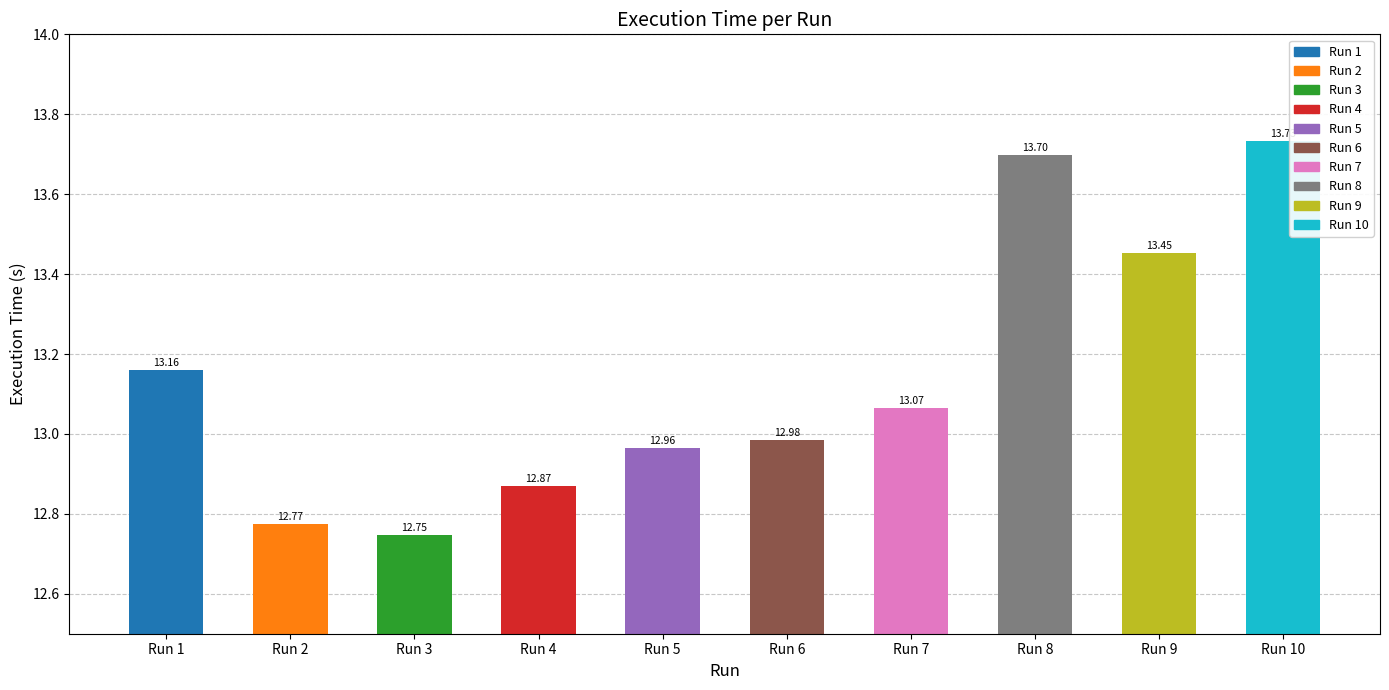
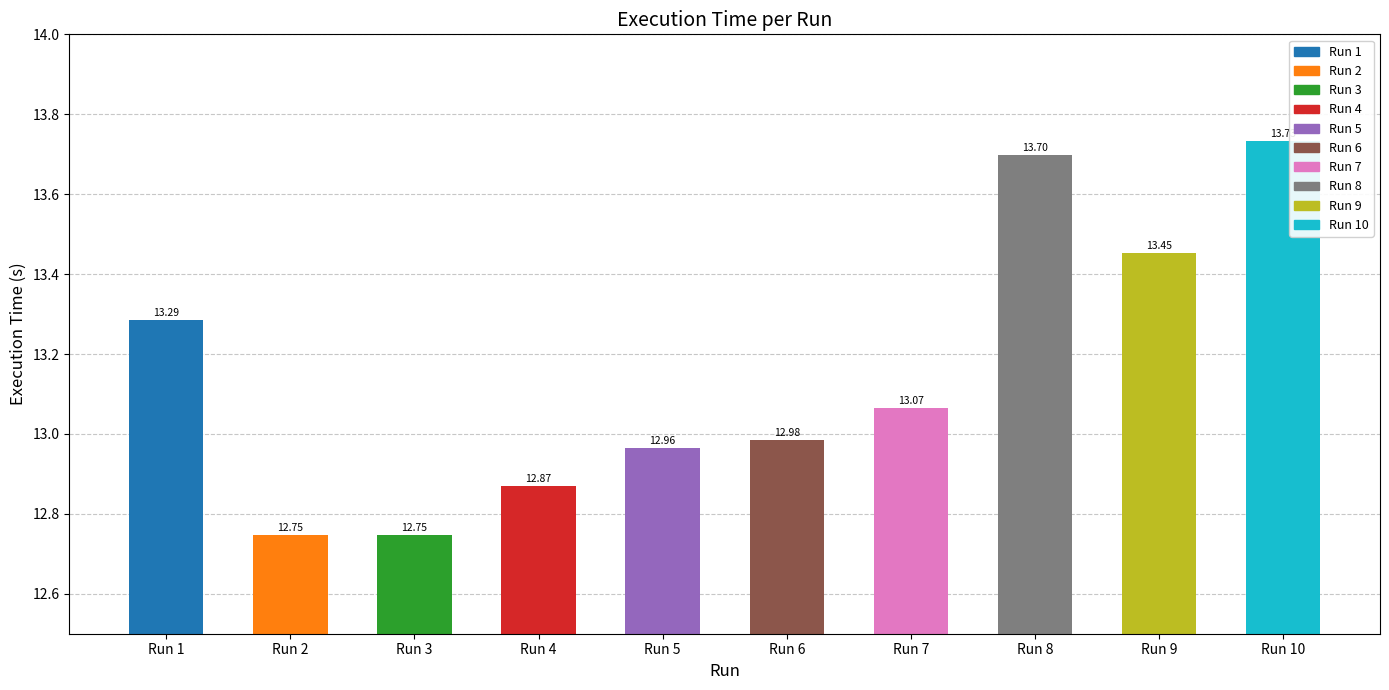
  {
-   "Run 1": 13.16,
-   "Run 2": 12.77,
+   "Run 1": 13.29,
+   "Run 2": 12.75,
    "Run 3": 12.75,
    "Run 4": 12.87,
    "Run 5": 12.96,
    "Run 6": 12.98,
    "Run 7": 13.07,
    "Run 8": 13.70,
    "Run 9": 13.45
  }
